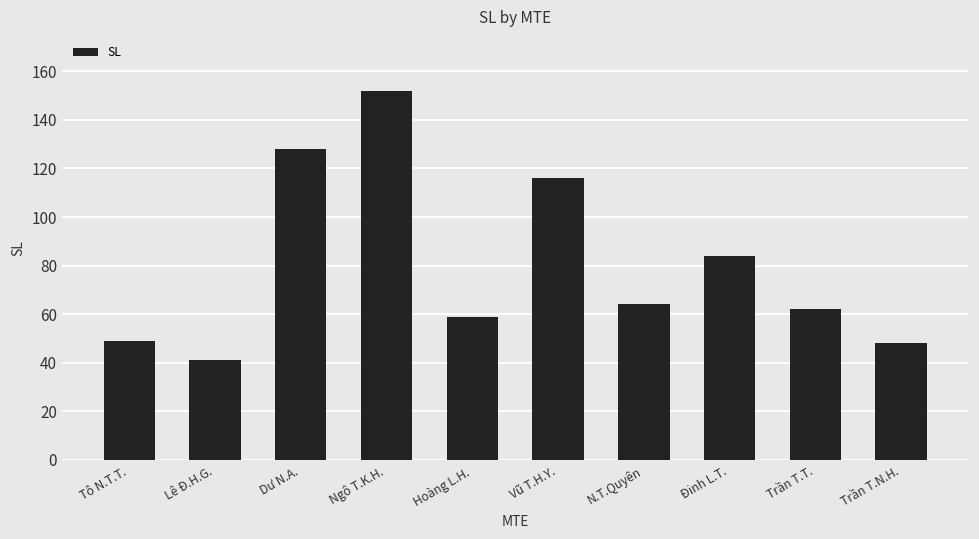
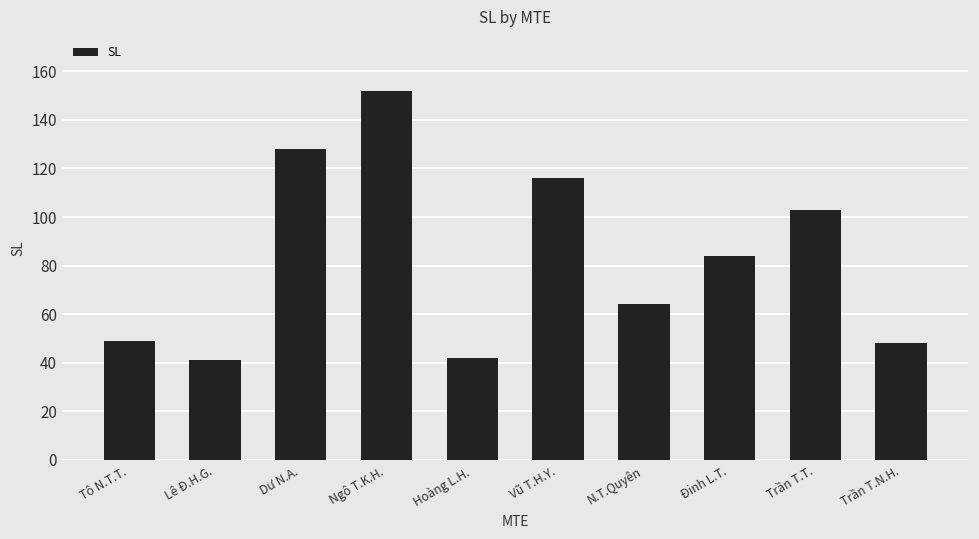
  {
    "Tô N.T.T.": 49,
    "Lê Đ.H.G.": 41,
    "Dư N.A.": 128,
    "Ngô T.K.H.": 152,
-   "Hoàng L.H.": 59,
+   "Hoàng L.H.": 42,
    "Vũ T.H.Y.": 116,
    "N.T.Quyên": 64,
    "Đinh L.T.": 84,
-   "Trần T.T.": 62,
+   "Trần T.T.": 103,
    "Trần T.N.H.": 48
  }
